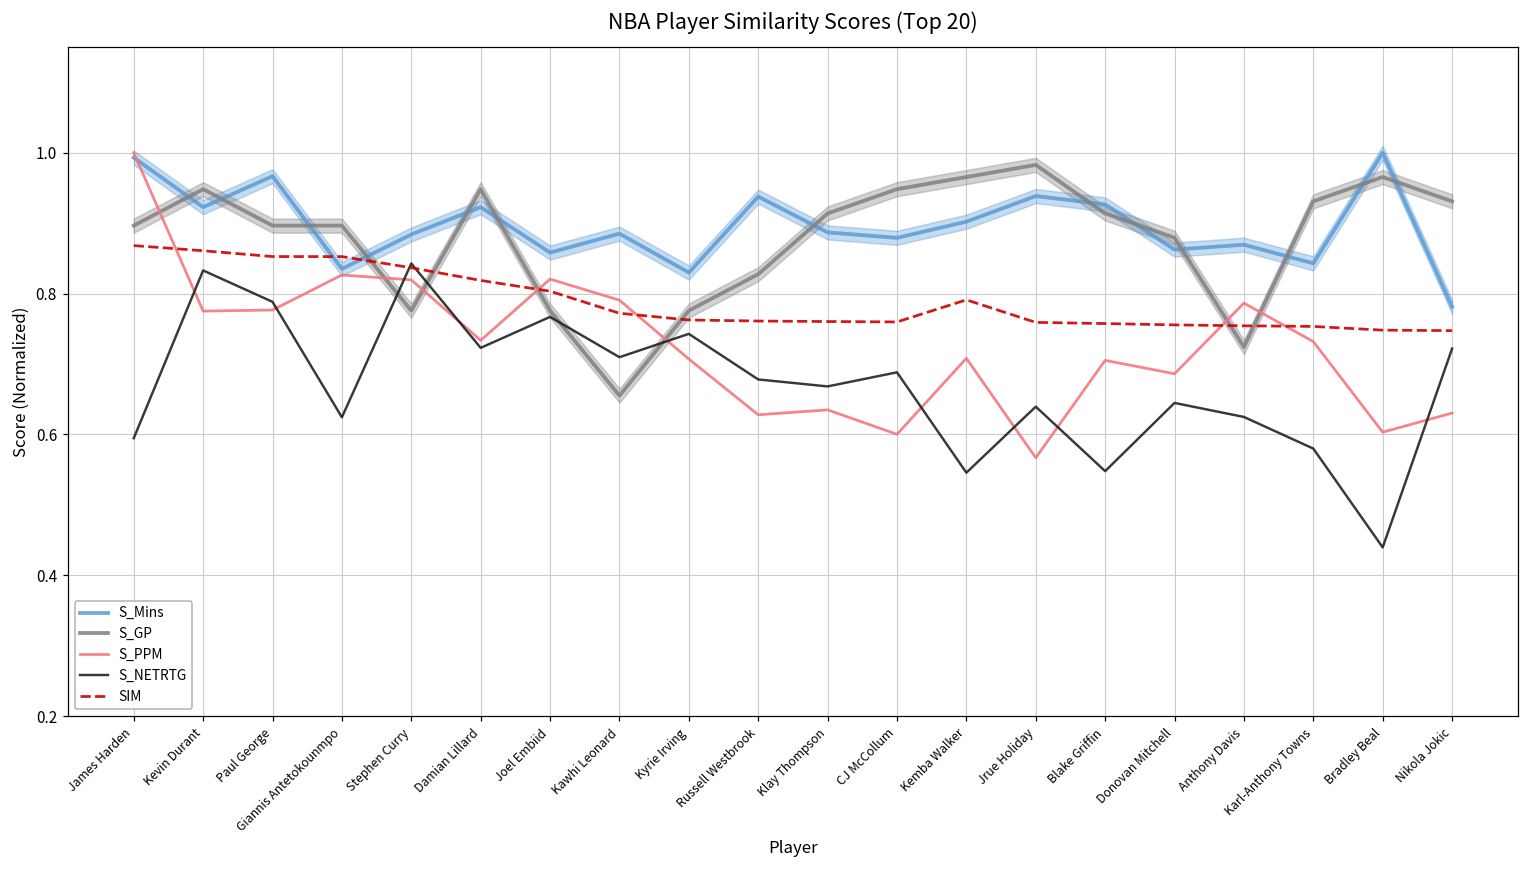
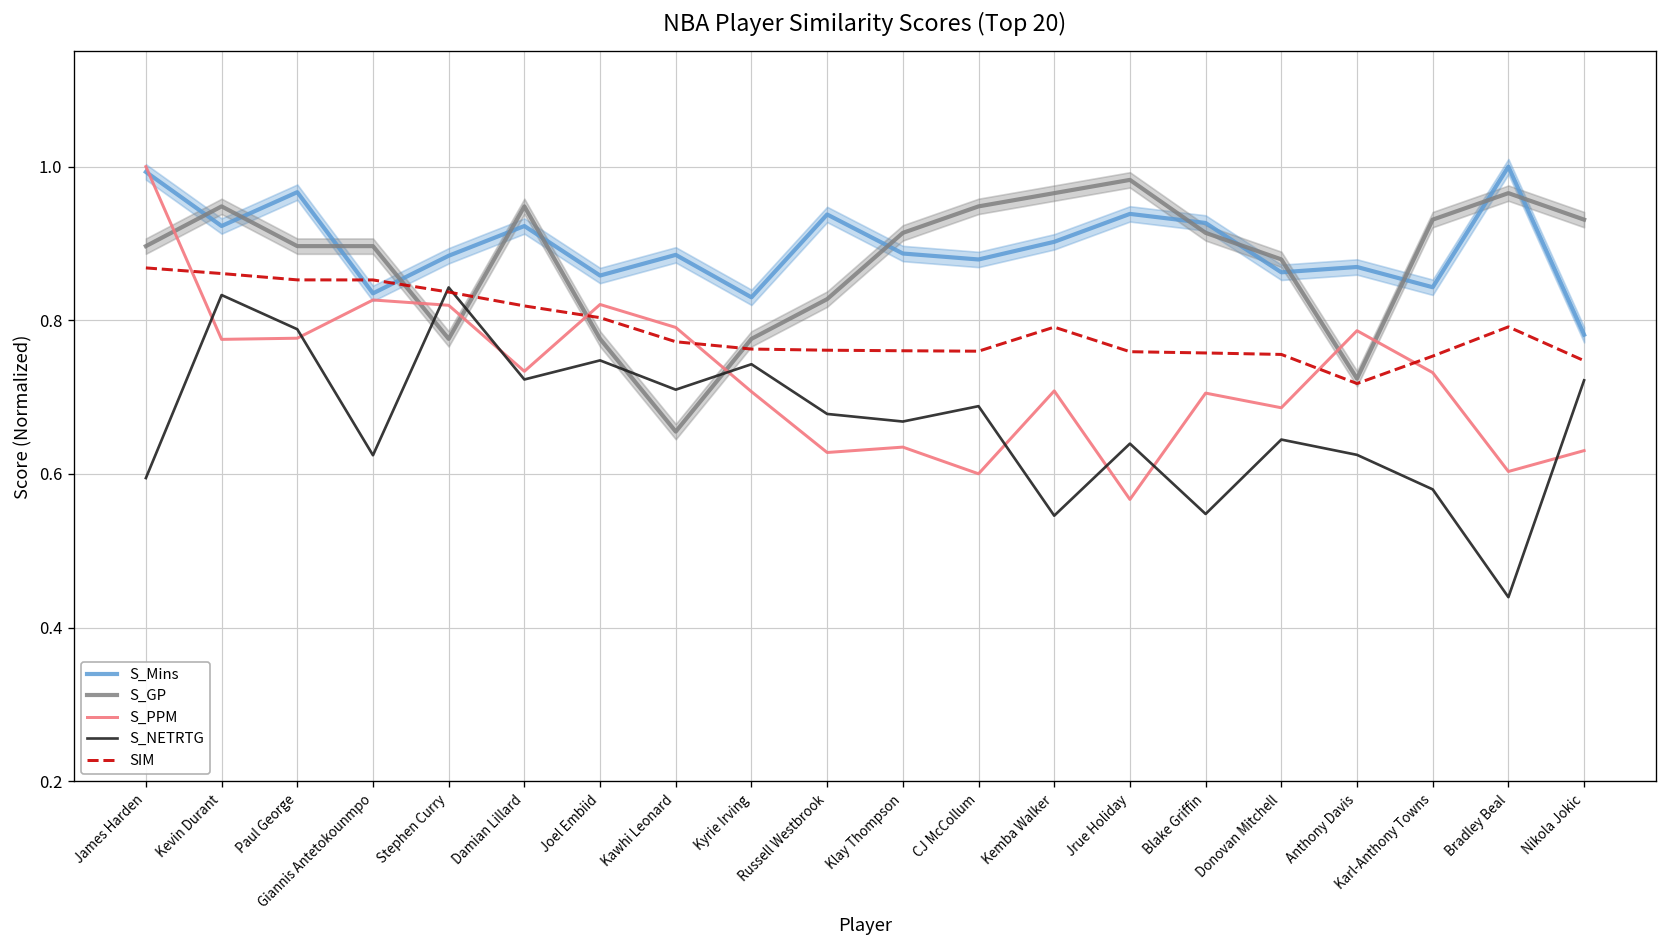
  {
    "S_PPM": {
      "Kevin Durant": 0.78,
      "Paul George": 0.78,
      "Giannis Antetokounmpo": 0.83,
      "Stephen Curry": 0.82,
      "Damian Lillard": 0.73,
      "Joel Embiid": 0.82,
      "Kawhi Leonard": 0.79,
      "Kyrie Irving": 0.71,
      "Russell Westbrook": 0.63,
      "Klay Thompson": 0.63,
      "CJ McCollum": 0.60,
      "Kemba Walker": 0.71,
      "Jrue Holiday": 0.57,
      "Blake Griffin": 0.71,
      "Donovan Mitchell": 0.69,
      "Anthony Davis": 0.79,
      "Karl-Anthony Towns": 0.73,
      "Bradley Beal": 0.60,
      "Nikola Jokic": 0.63
    },
    "S_NETRTG": {
      "James Harden": 0.59,
      "Kevin Durant": 0.83,
      "Paul George": 0.79,
      "Giannis Antetokounmpo": 0.62,
      "Stephen Curry": 0.84,
      "Damian Lillard": 0.72,
-     "Joel Embiid": 0.77,
+     "Joel Embiid": 0.75,
      "Kawhi Leonard": 0.71,
      "Kyrie Irving": 0.74,
      "Russell Westbrook": 0.68,
      "Klay Thompson": 0.67,
      "CJ McCollum": 0.69,
      "Kemba Walker": 0.55,
      "Jrue Holiday": 0.64,
      "Blake Griffin": 0.55,
      "Donovan Mitchell": 0.64,
      "Anthony Davis": 0.62,
      "Karl-Anthony Towns": 0.58,
      "Bradley Beal": 0.44,
      "Nikola Jokic": 0.72
    },
    "SIM": {
      "James Harden": 0.87,
      "Kevin Durant": 0.86,
      "Paul George": 0.85,
      "Giannis Antetokounmpo": 0.85,
      "Stephen Curry": 0.84,
      "Damian Lillard": 0.82,
      "Joel Embiid": 0.80,
      "Kawhi Leonard": 0.77,
      "Kyrie Irving": 0.76,
      "Russell Westbrook": 0.76,
      "Klay Thompson": 0.76,
      "CJ McCollum": 0.76,
      "Kemba Walker": 0.79,
      "Jrue Holiday": 0.76,
      "Blake Griffin": 0.76,
      "Donovan Mitchell": 0.76,
-     "Anthony Davis": 0.75,
+     "Anthony Davis": 0.72,
      "Karl-Anthony Towns": 0.75,
-     "Bradley Beal": 0.75,
+     "Bradley Beal": 0.79,
      "Nikola Jokic": 0.75
    }
  }
